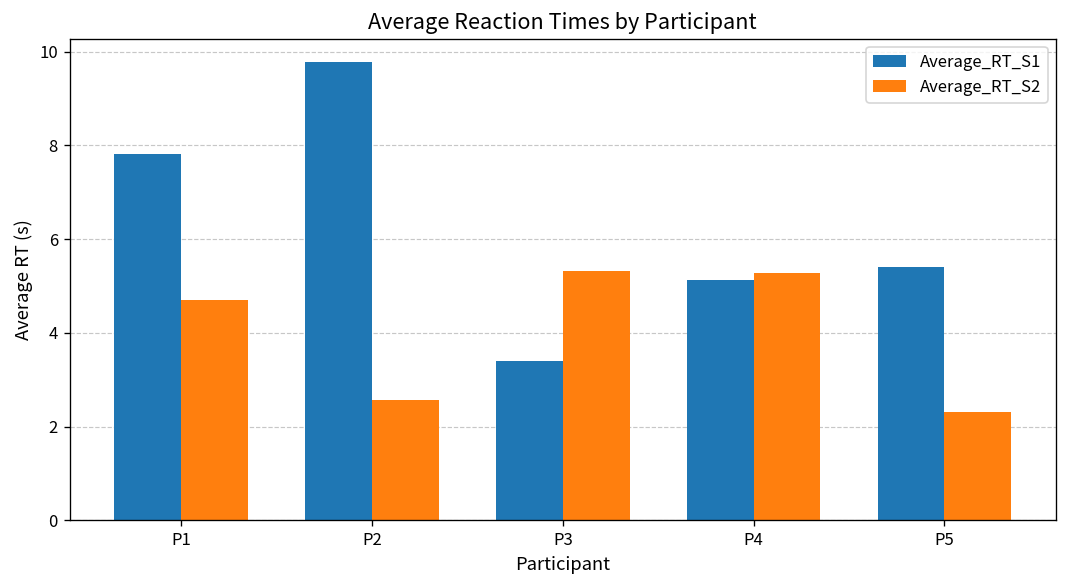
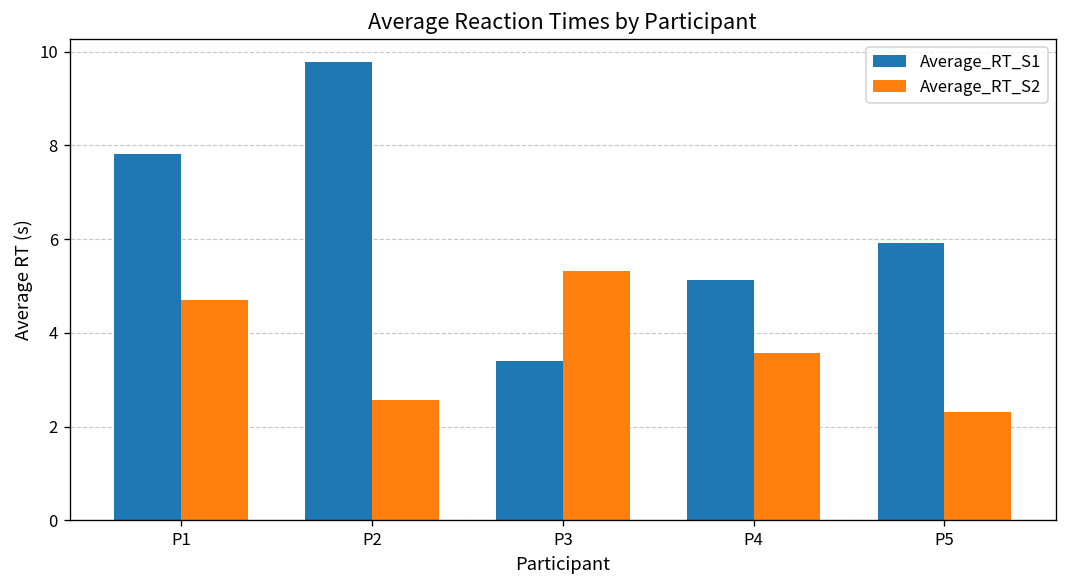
  {
    "Average_RT_S1": {
      "P1": 7.8,
      "P2": 9.8,
      "P3": 3.4,
      "P4": 5.1,
-     "P5": 5.4
+     "P5": 5.9
    },
    "Average_RT_S2": {
      "P1": 4.7,
      "P2": 2.6,
      "P3": 5.3,
-     "P4": 5.3,
+     "P4": 3.6,
      "P5": 2.3
    }
  }
